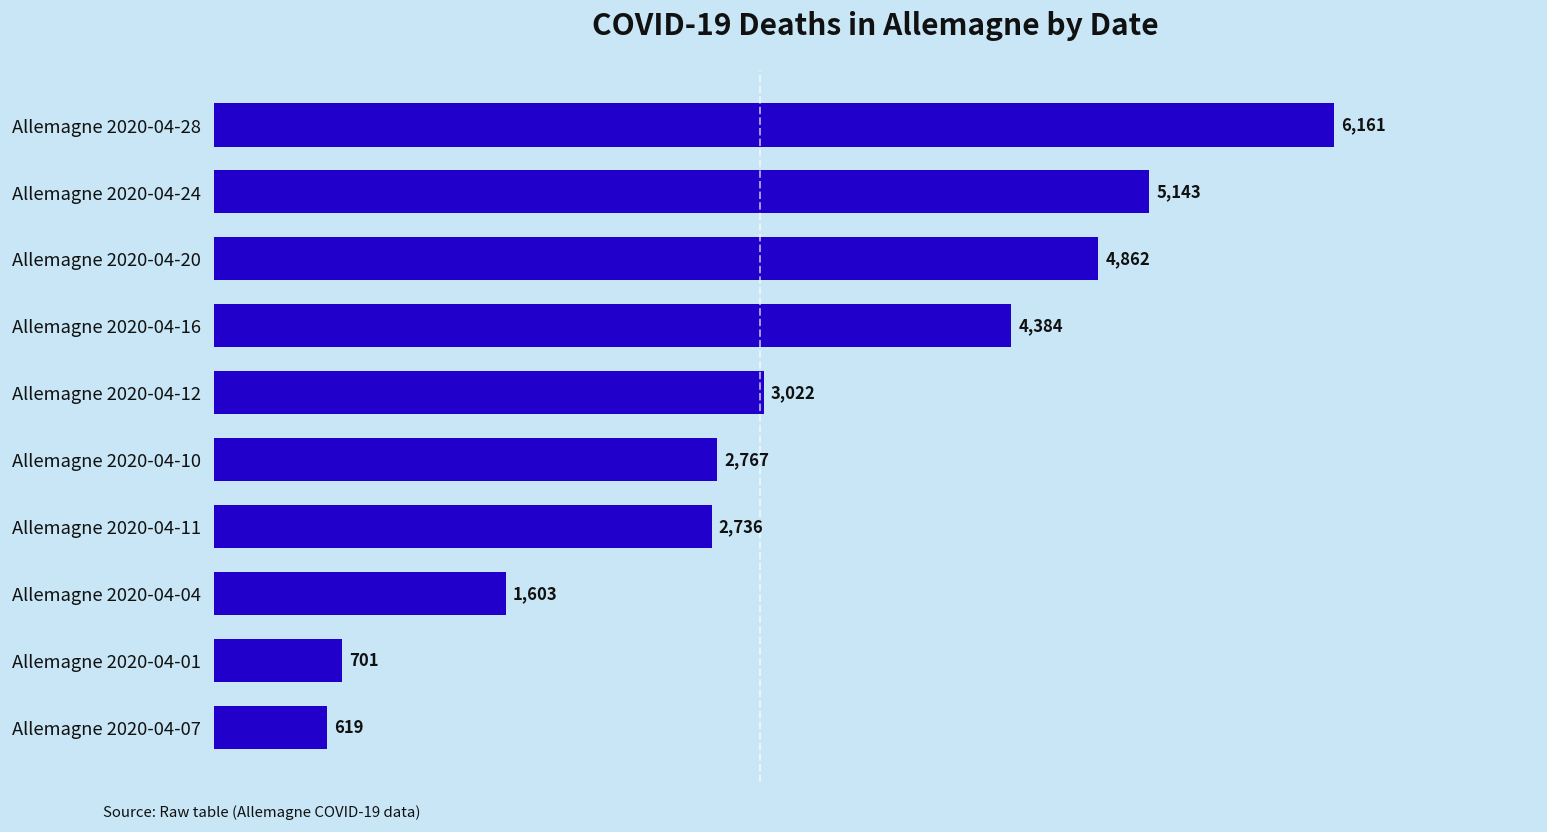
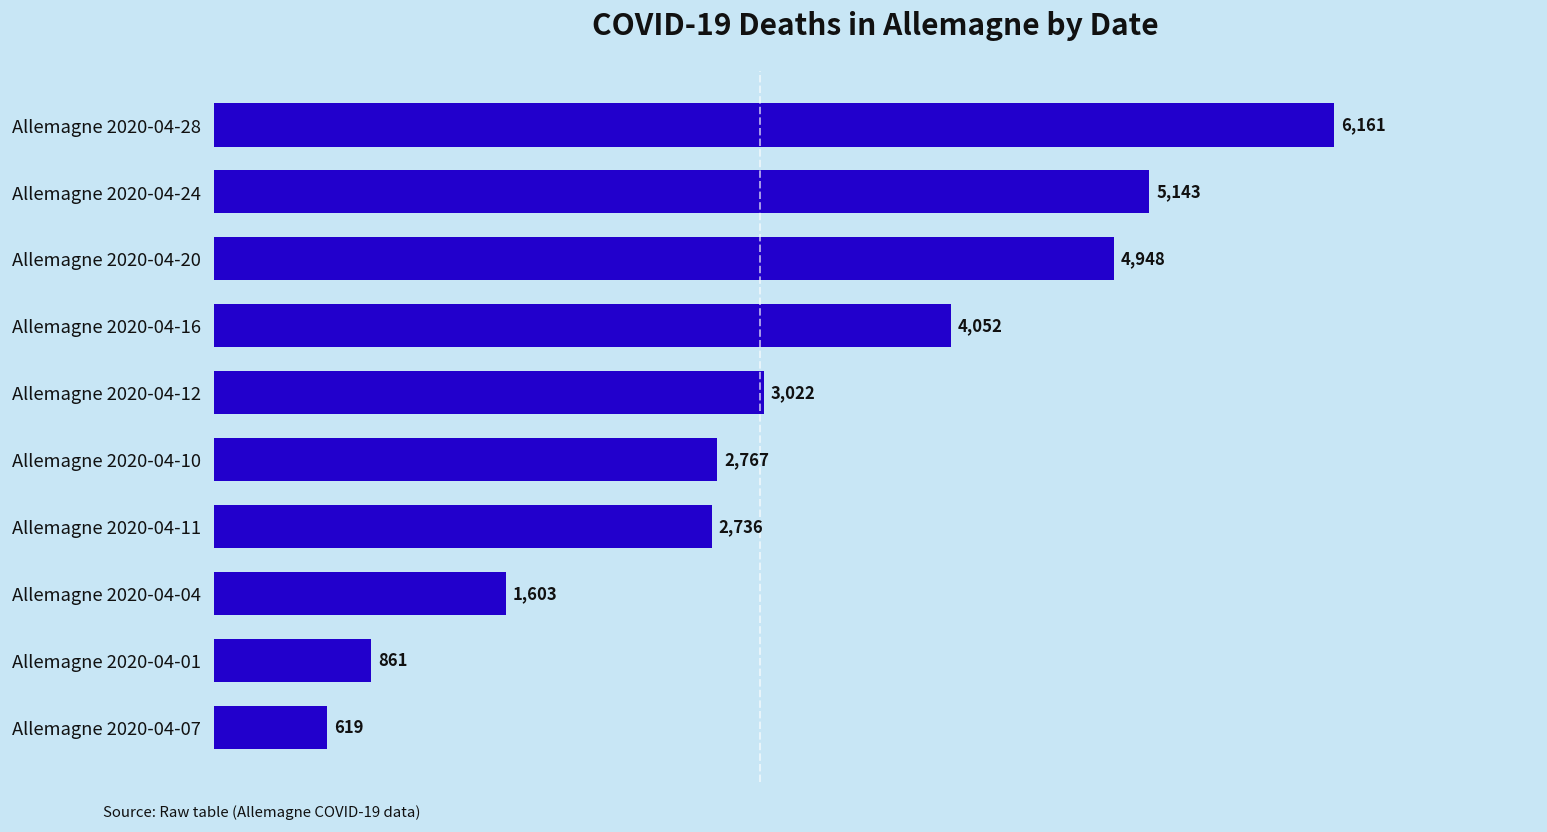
  {
    "Allemagne 2020-04-28": "6,161",
    "Allemagne 2020-04-24": "5,143",
-   "Allemagne 2020-04-20": "4,862",
-   "Allemagne 2020-04-16": "4,384",
+   "Allemagne 2020-04-20": "4,948",
+   "Allemagne 2020-04-16": "4,052",
    "Allemagne 2020-04-12": "3,022",
    "Allemagne 2020-04-10": "2,767",
    "Allemagne 2020-04-11": "2,736",
    "Allemagne 2020-04-04": "1,603",
-   "Allemagne 2020-04-01": "701",
+   "Allemagne 2020-04-01": "861",
    "Allemagne 2020-04-07": "619"
  }
